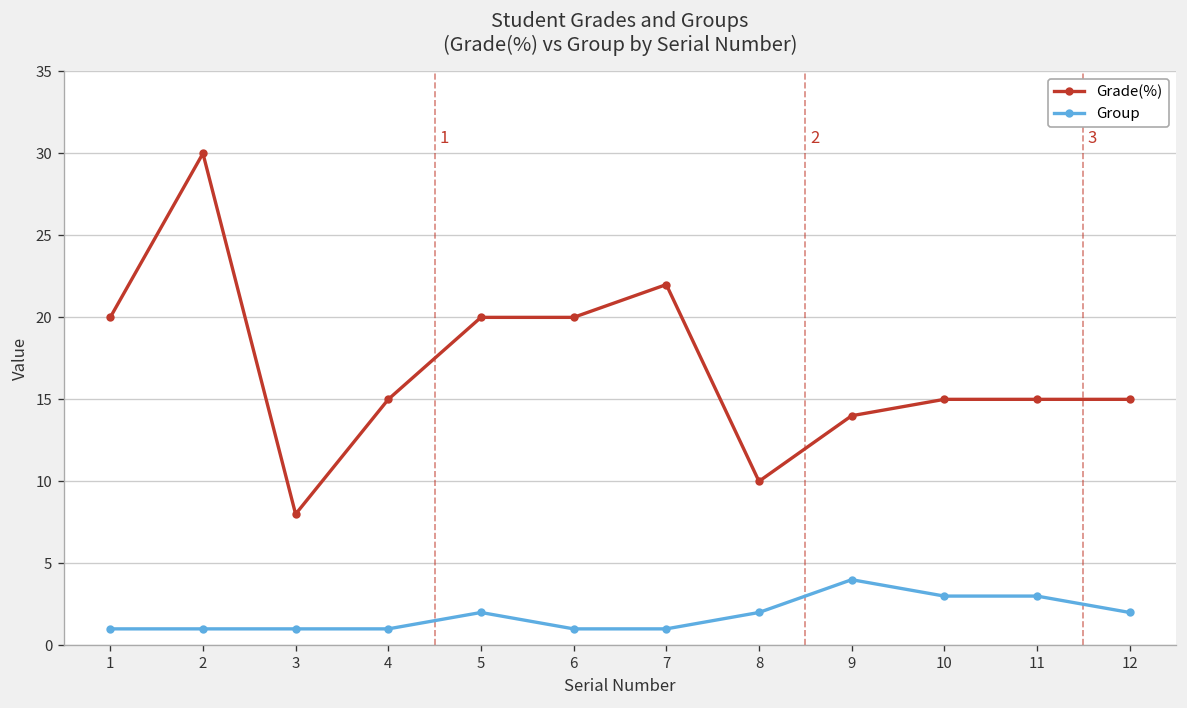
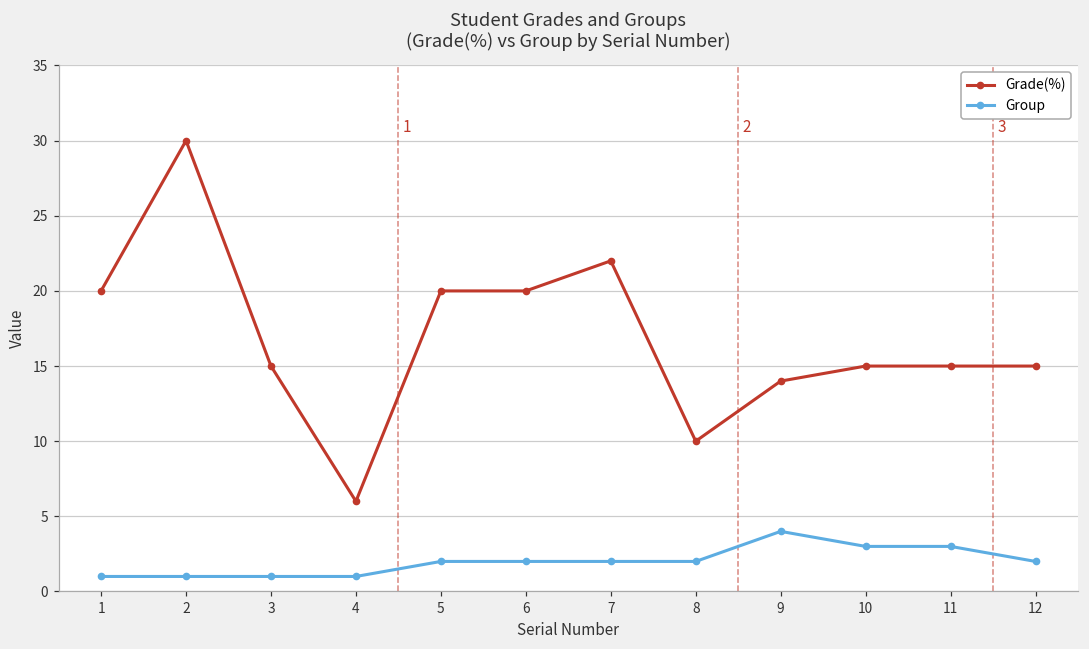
  {
    "Grade(%)": {
      "1": 20,
      "2": 30,
-     "3": 8,
-     "4": 15,
+     "3": 15,
+     "4": 6,
      "5": 20,
      "6": 20,
      "7": 22,
      "8": 10,
      "9": 14,
      "10": 15,
      "11": 15,
      "12": 15
    },
    "Group": {
      "1": 1,
      "2": 1,
      "3": 1,
      "4": 1,
      "5": 2,
-     "6": 1,
-     "7": 1,
+     "6": 2,
+     "7": 2,
      "8": 2,
      "9": 4,
      "10": 3,
      "11": 3,
      "12": 2
    }
  }
